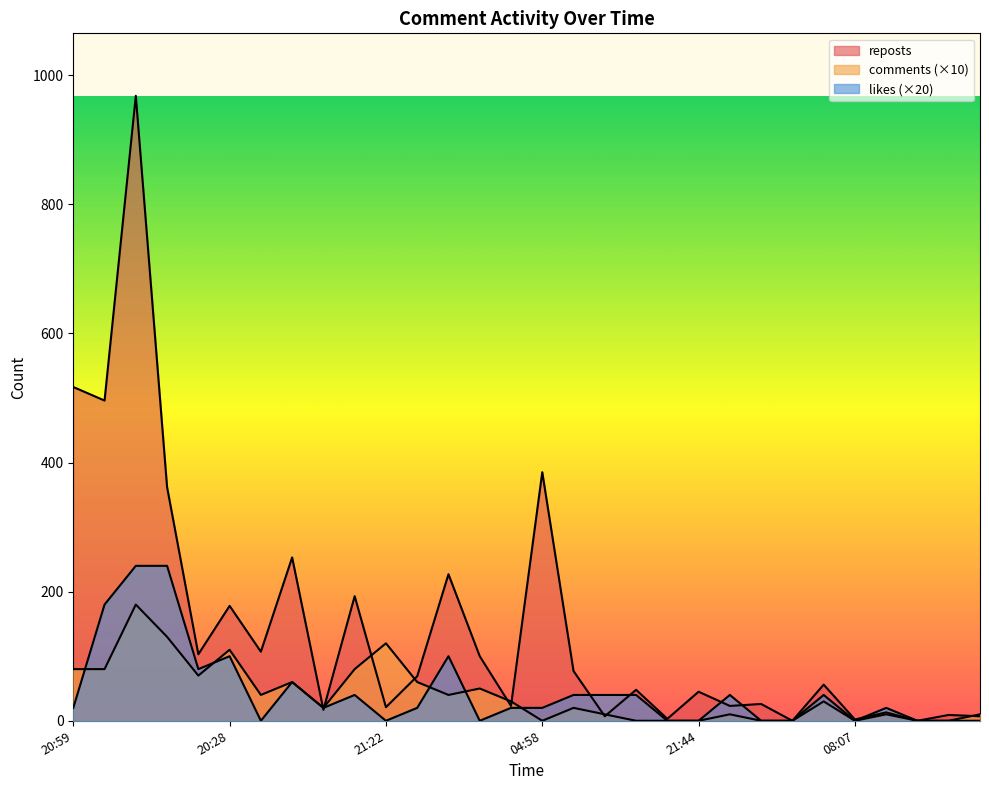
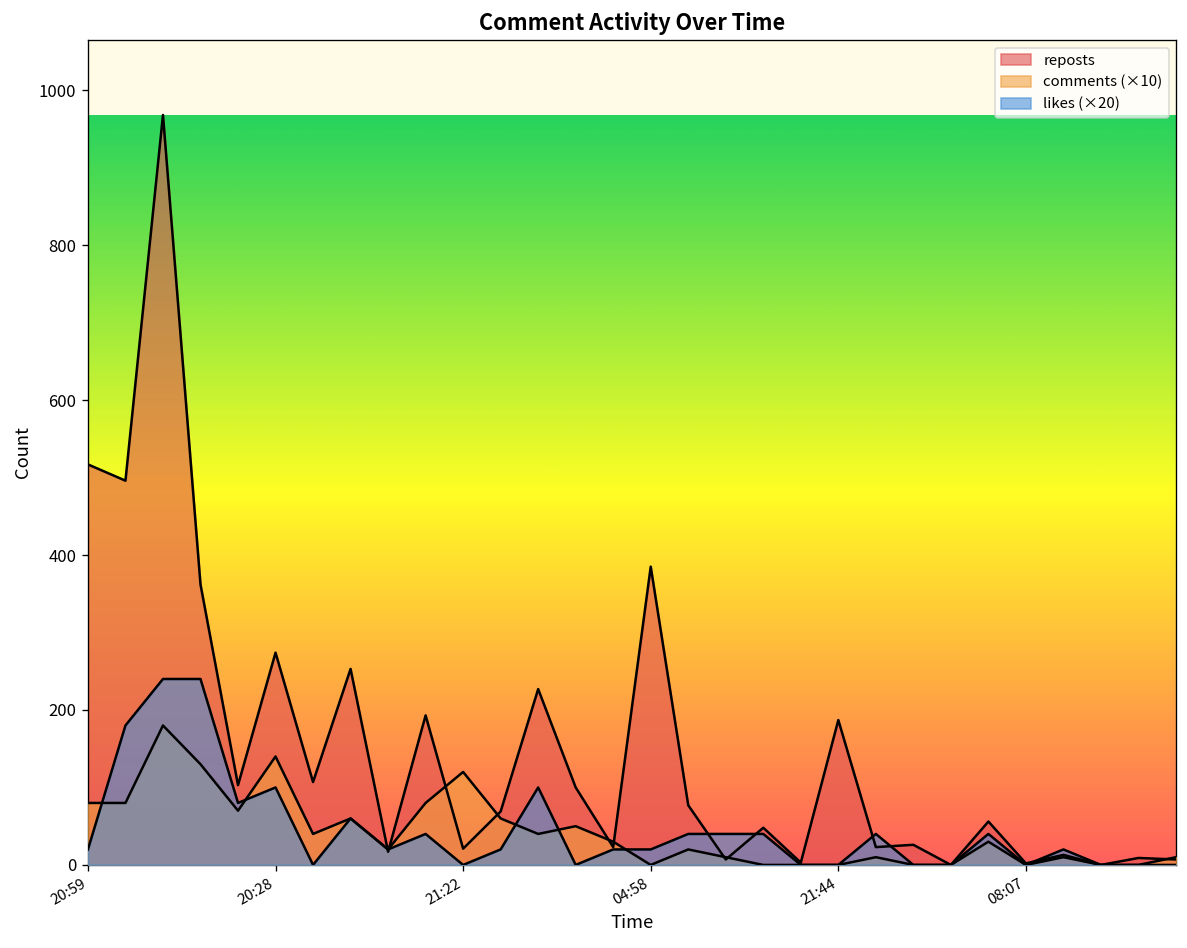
  {
    "reposts": {
      "20:59": 520,
-     "20:28": 180,
+     "20:28": 270,
      "21:22": 20,
      "04:58": 390,
-     "21:44": 50
+     "21:44": 190
    },
    "comments (×10)": {
      "20:59": 80,
-     "20:28": 110,
+     "20:28": 140,
      "21:22": 120,
      "04:58": 0
    },
    "likes (×20)": {
      "20:59": 20,
      "20:28": 100,
      "21:22": 0,
      "04:58": 20
    }
  }
